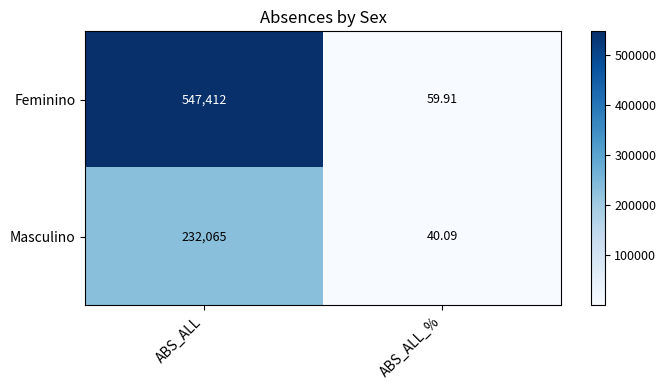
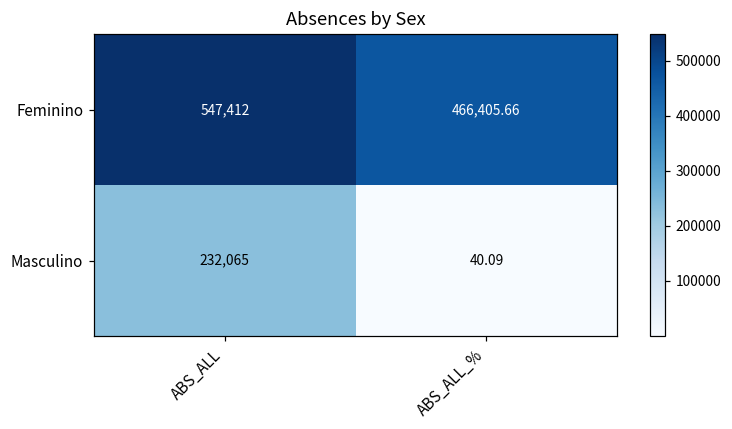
  {
    "Feminino": {
      "ABS_ALL": "547,412",
-     "ABS_ALL_%": "59.91"
+     "ABS_ALL_%": "466,405.66"
    },
    "Masculino": {
      "ABS_ALL": "232,065",
      "ABS_ALL_%": "40.09"
    }
  }
